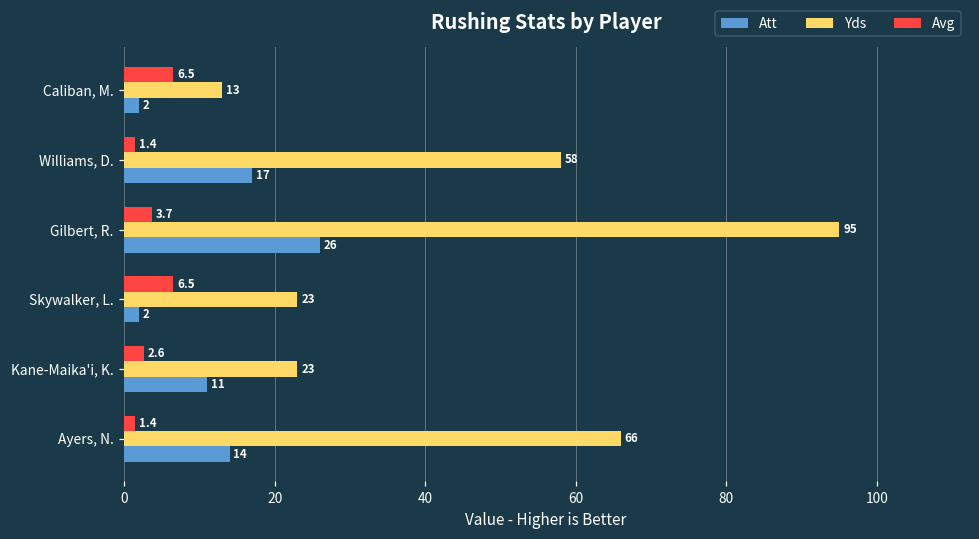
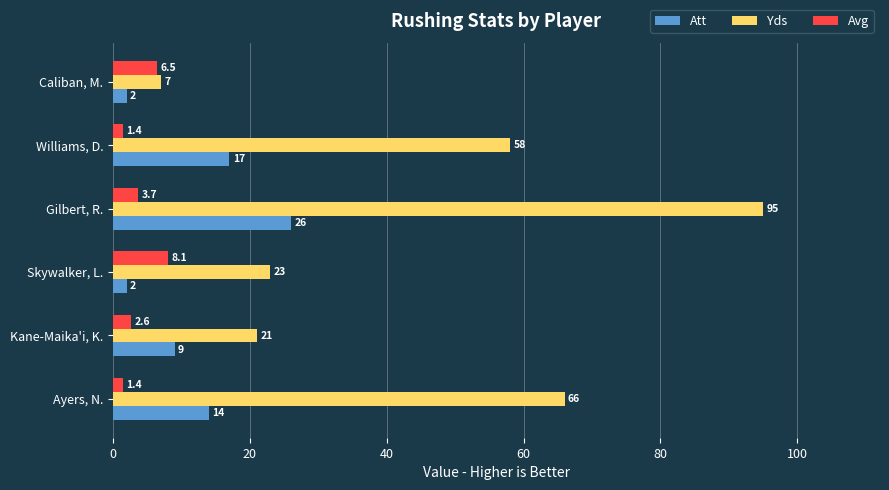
  {
    "Att": {
      "Caliban, M.": 2,
      "Williams, D.": 17,
      "Gilbert, R.": 26,
      "Skywalker, L.": 2,
-     "Kane-Maika'i, K.": 11,
+     "Kane-Maika'i, K.": 9,
      "Ayers, N.": 14
    },
    "Yds": {
-     "Caliban, M.": 13,
+     "Caliban, M.": 7,
      "Williams, D.": 58,
      "Gilbert, R.": 95,
      "Skywalker, L.": 23,
-     "Kane-Maika'i, K.": 23,
+     "Kane-Maika'i, K.": 21,
      "Ayers, N.": 66
    },
    "Avg": {
      "Caliban, M.": 6.5,
      "Williams, D.": 1.4,
      "Gilbert, R.": 3.7,
-     "Skywalker, L.": 6.5,
+     "Skywalker, L.": 8.1,
      "Kane-Maika'i, K.": 2.6,
      "Ayers, N.": 1.4
    }
  }
